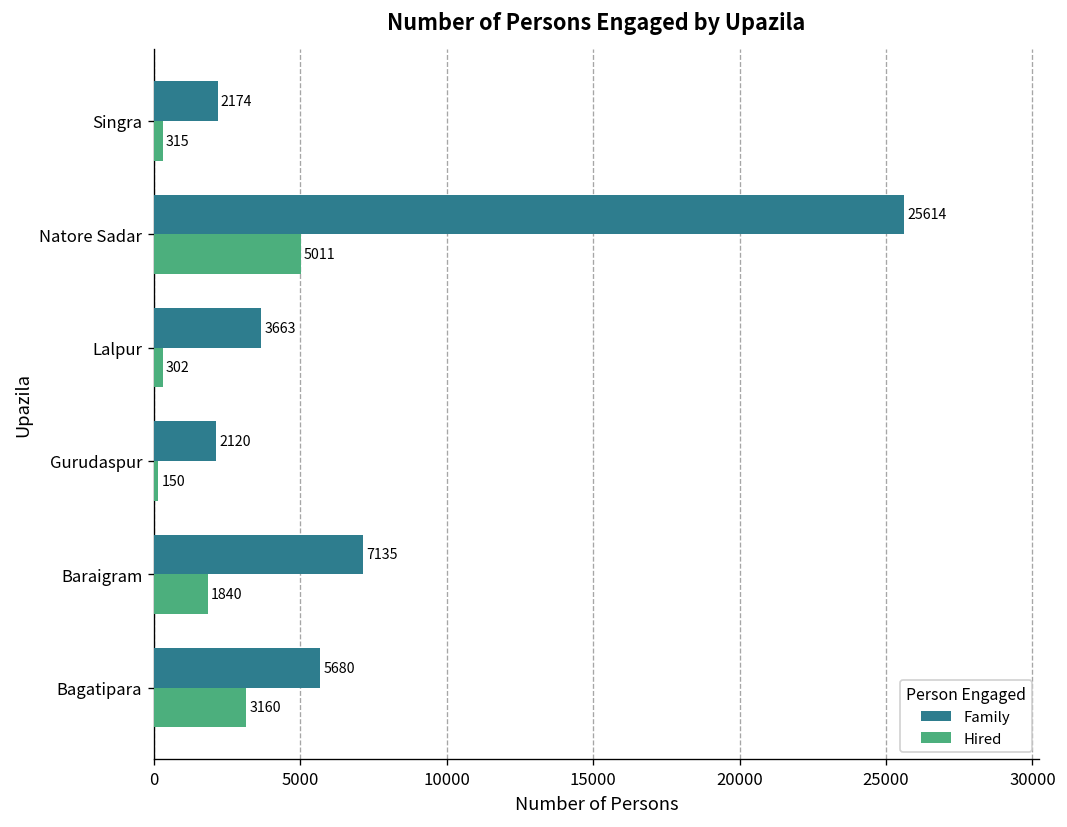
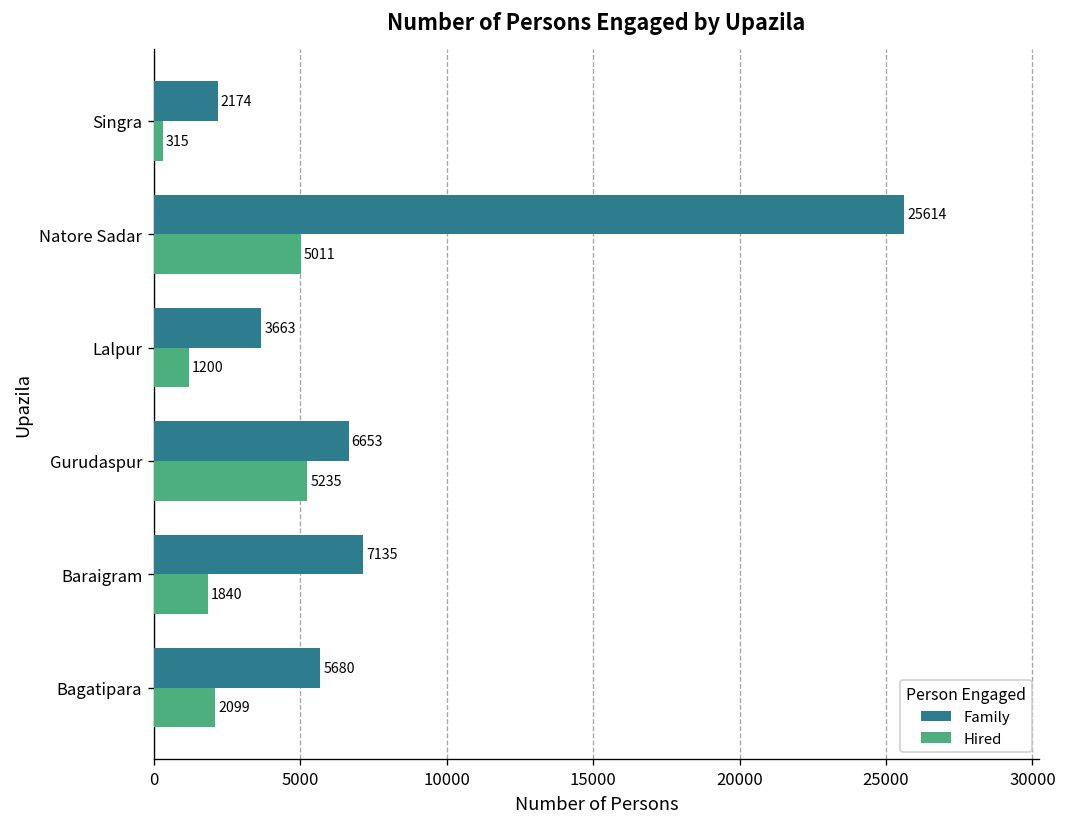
  {
    "Family": {
      "Singra": 2174,
      "Natore Sadar": 25614,
      "Lalpur": 3663,
-     "Gurudaspur": 2120,
+     "Gurudaspur": 6653,
      "Baraigram": 7135,
      "Bagatipara": 5680
    },
    "Hired": {
      "Singra": 315,
      "Natore Sadar": 5011,
-     "Lalpur": 302,
-     "Gurudaspur": 150,
+     "Lalpur": 1200,
+     "Gurudaspur": 5235,
      "Baraigram": 1840,
-     "Bagatipara": 3160
+     "Bagatipara": 2099
    }
  }
